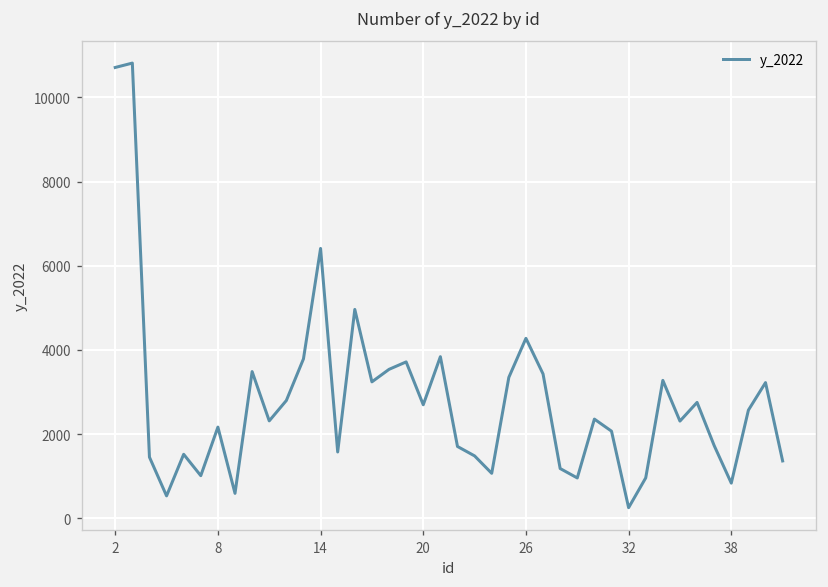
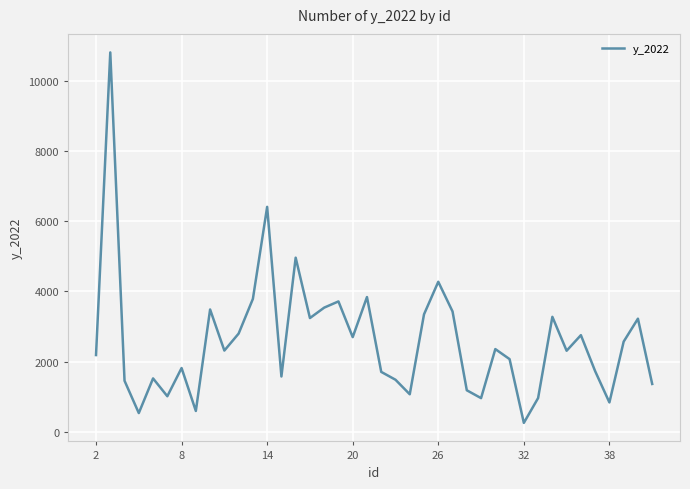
  {
-   "2": 10700,
-   "8": 2200,
+   "2": 2200,
+   "8": 1800,
    "14": 6400,
    "20": 2700,
    "26": 4300,
    "32": 300,
    "38": 800
  }
